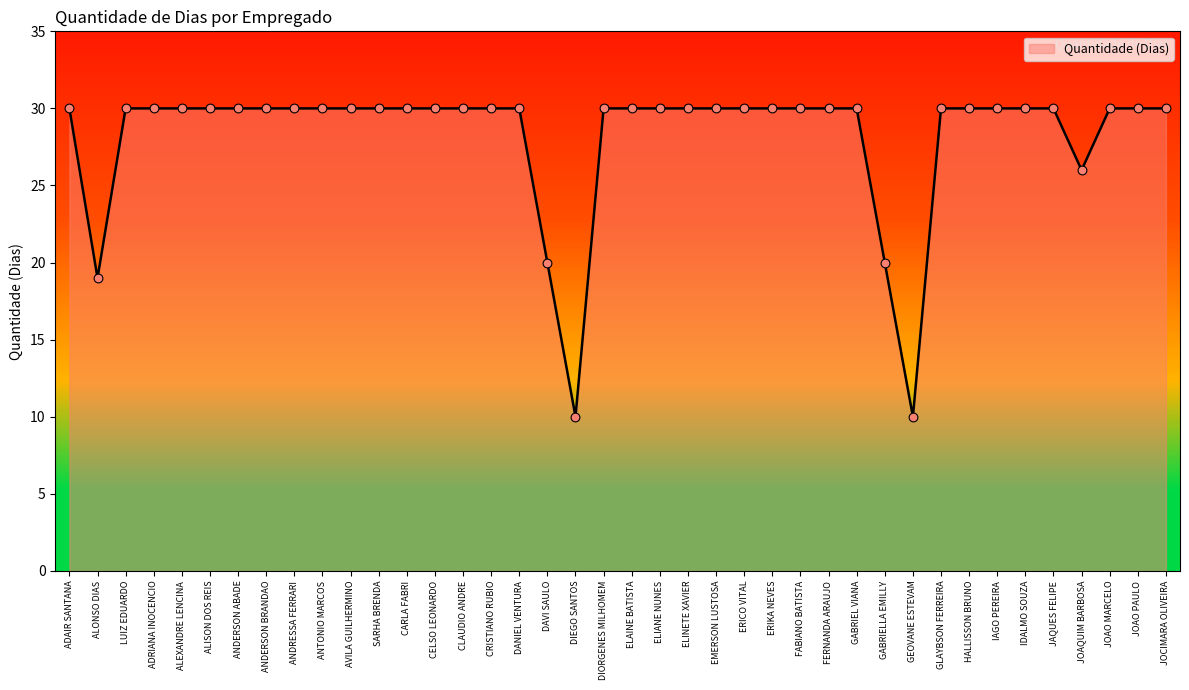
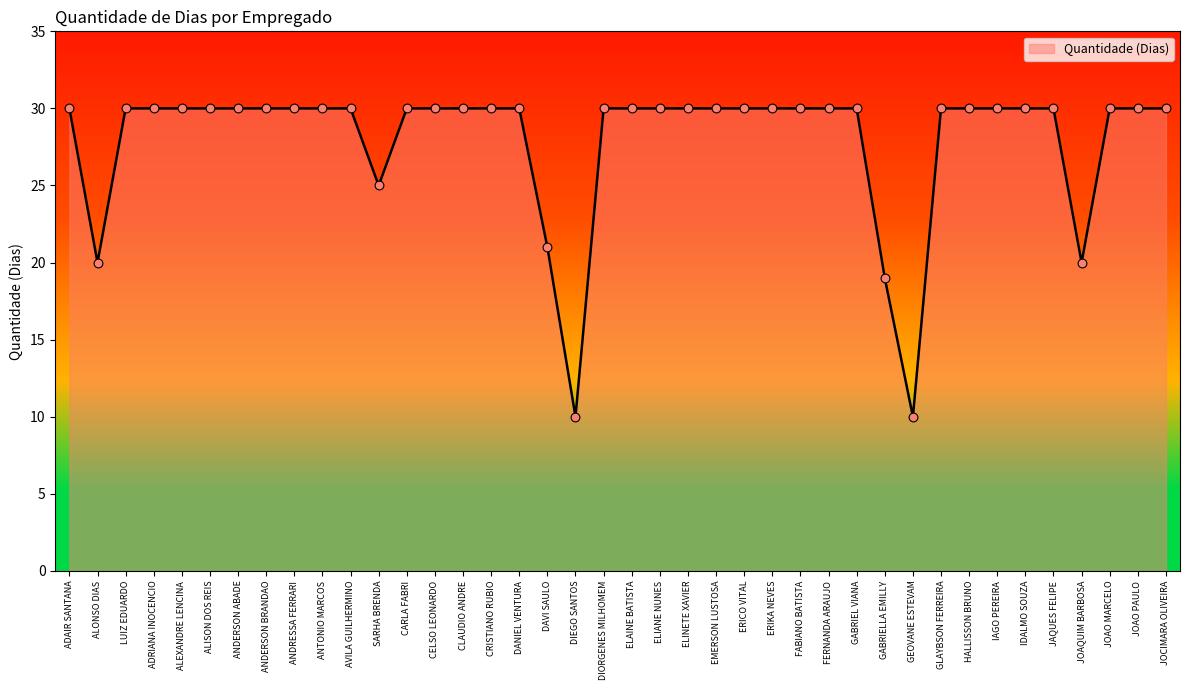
  {
    "ADAIR SANTANA": 30,
-   "ALONSO DIAS": 19,
+   "ALONSO DIAS": 20,
    "LUIZ EDUARDO": 30,
    "ADRIANA INOCENCIO": 30,
    "ALEXANDRE LENCINA": 30,
    "ALISON DOS REIS": 30,
    "ANDERSON ABADE": 30,
    "ANDERSON BRANDAO": 30,
    "ANDRESSA FERRARI": 30,
    "ANTONIO MARCOS": 30,
    "AVILA GUILHERMINO": 30,
-   "SARHA BRENDA": 30,
+   "SARHA BRENDA": 25,
    "CARLA FABRI": 30,
    "CELSO LEONARDO": 30,
    "CLAUDIO ANDRE": 30,
    "CRISTIANO RUBIO": 30,
    "DANIEL VENTURA": 30,
-   "DAVI SAULO": 20,
+   "DAVI SAULO": 21,
    "DIEGO SANTOS": 10,
    "DIORGENES MILHOMEM": 30,
    "ELAINE BATISTA": 30,
    "ELIANE NUNES": 30,
    "ELINETE XAVIER": 30,
    "EMERSON LUSTOSA": 30,
    "ERICO VITAL": 30,
    "ERIKA NEVES": 30,
    "FABIANO BATISTA": 30,
    "FERNANDA ARAUJO": 30,
    "GABRIEL VIANA": 30,
-   "GABRIELLA EMILLY": 20,
+   "GABRIELLA EMILLY": 19,
    "GEOVANE ESTEVAM": 10,
    "GLAYBSON FERREIRA": 30,
    "HALLISSON BRUNO": 30,
    "IAGO PEREIRA": 30,
    "IDALMO SOUZA": 30,
    "JAQUES FELIPE": 30,
-   "JOAQUIM BARBOSA": 26,
+   "JOAQUIM BARBOSA": 20,
    "JOAO MARCELO": 30,
    "JOAO PAULO": 30,
    "JOCIMARA OLIVEIRA": 30
  }
